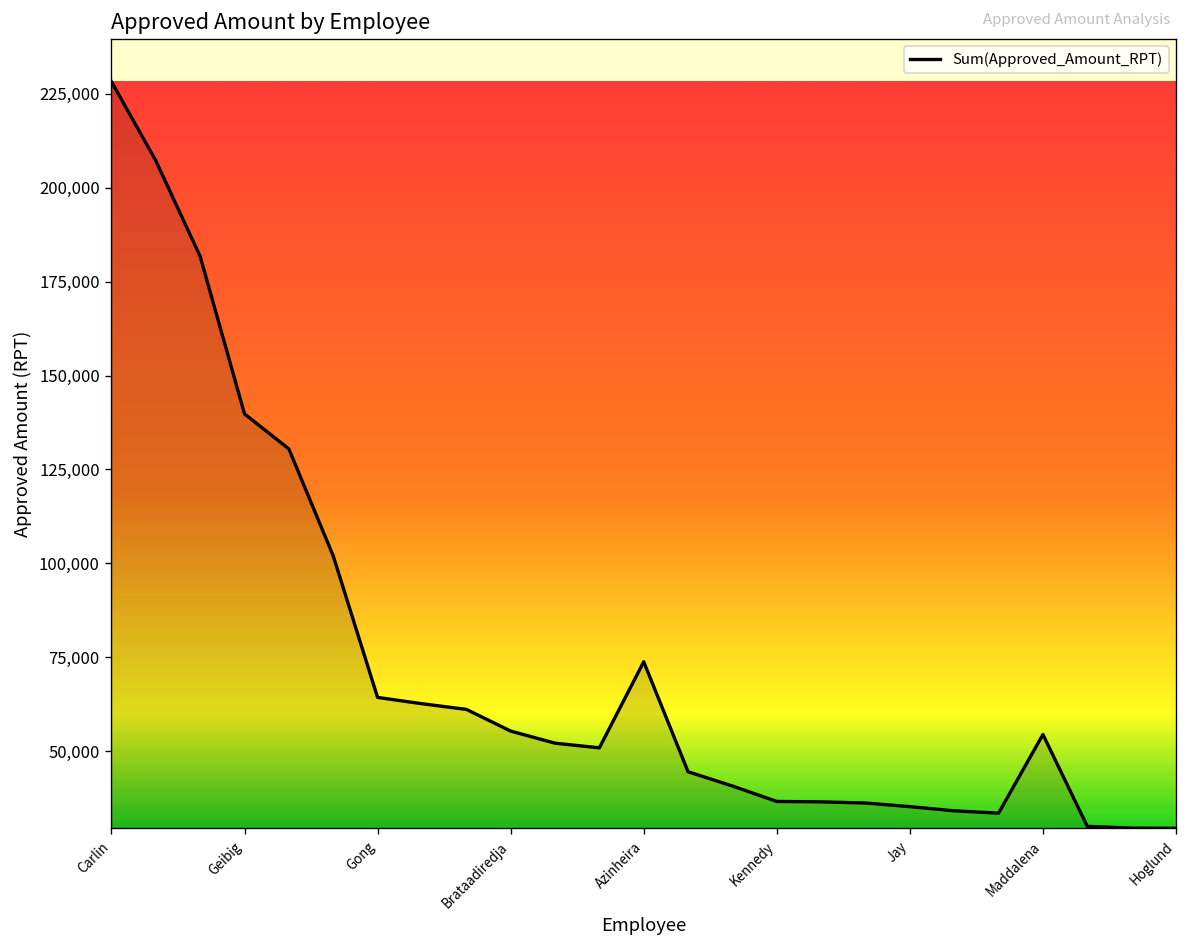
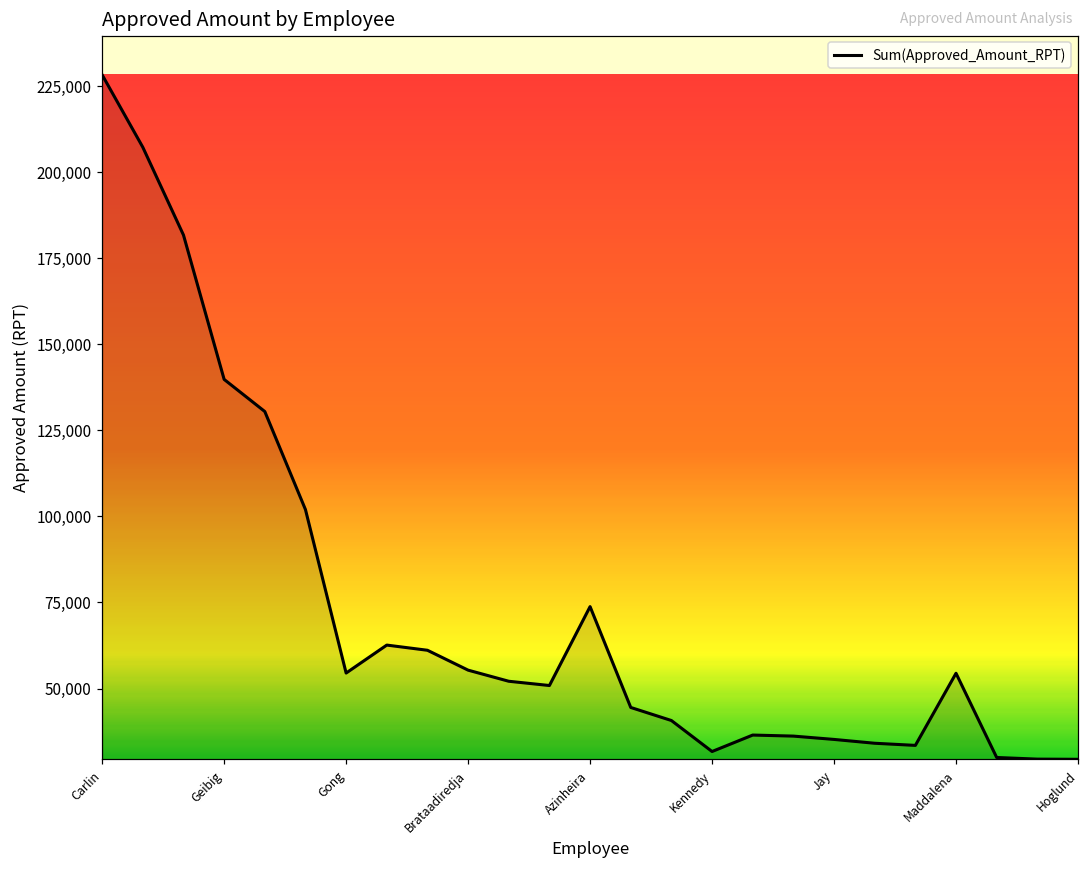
  {
    "Carlin": "228,000",
    "Geibig": "140,000",
-   "Gong": "64,000",
+   "Gong": "54,000",
    "Brataadiredja": "55,000",
    "Azinheira": "74,000",
-   "Kennedy": "37,000",
+   "Kennedy": "32,000",
    "Jay": "35,000",
    "Maddalena": "54,000",
    "Hoglund": "29,000"
  }
